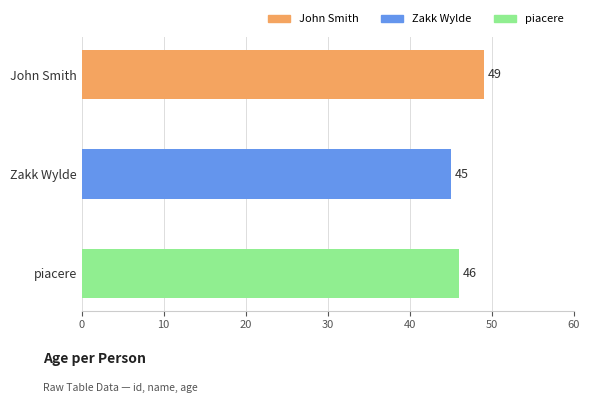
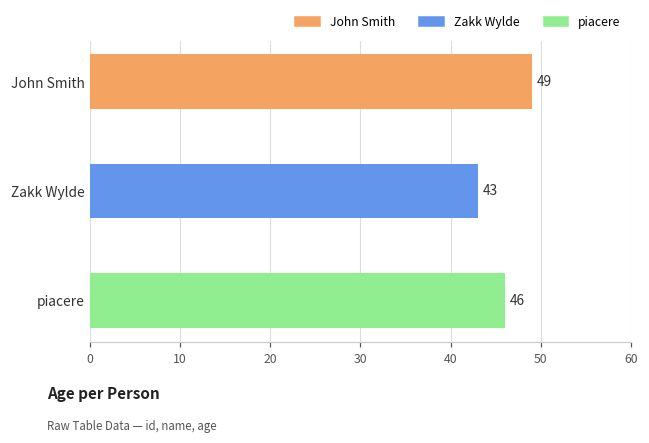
  {
    "John Smith": 49,
-   "Zakk Wylde": 45,
+   "Zakk Wylde": 43,
    "piacere": 46
  }
